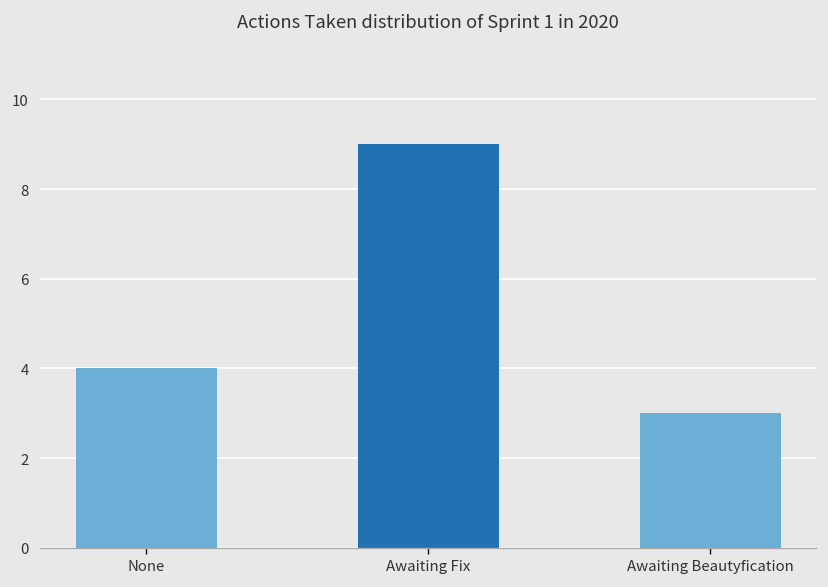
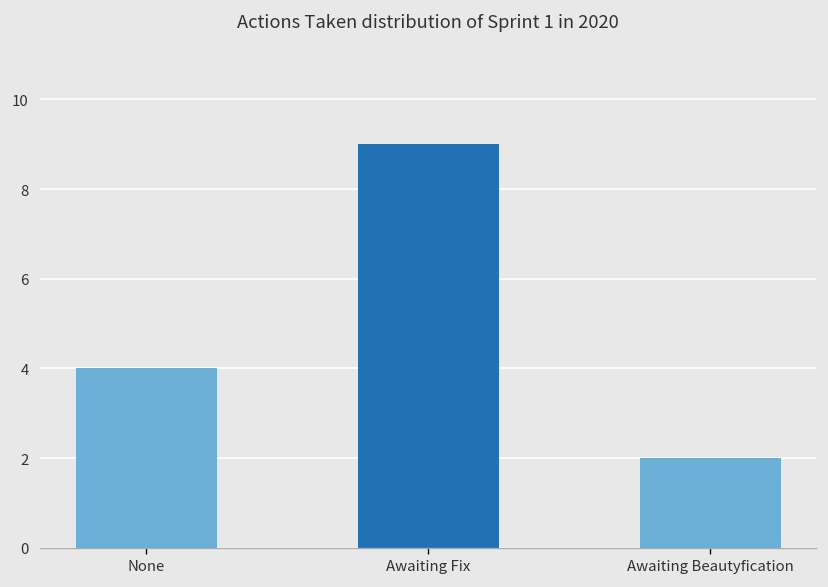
  {
    "None": 4,
    "Awaiting Fix": 9,
-   "Awaiting Beautyfication": 3
+   "Awaiting Beautyfication": 2
  }
